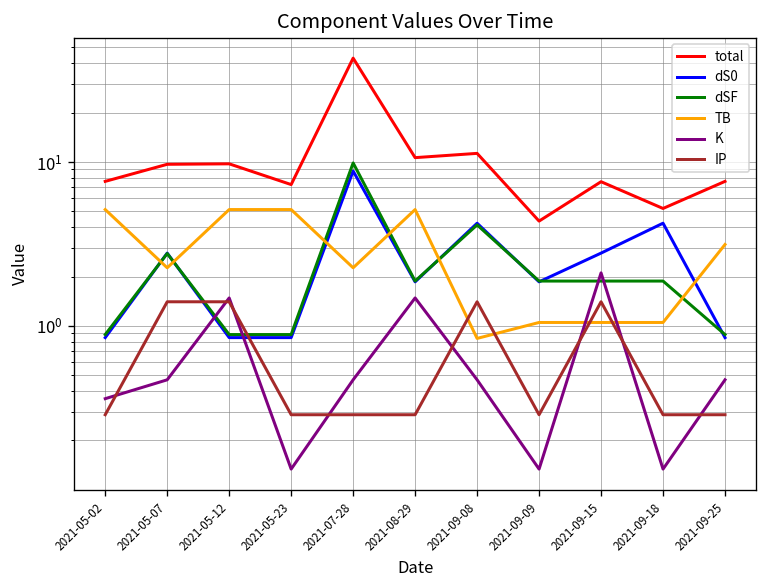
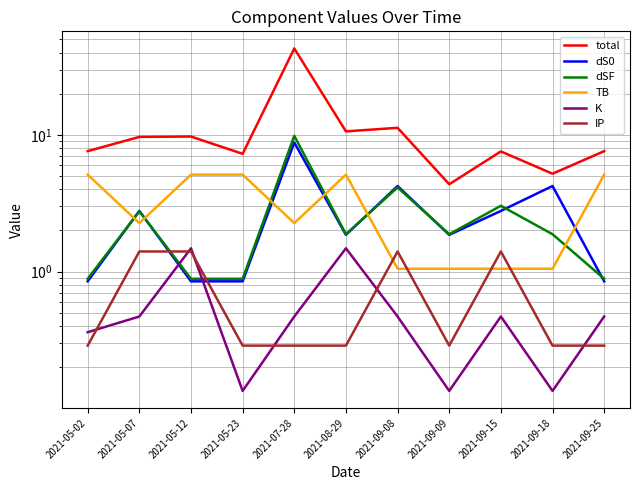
  {
    "total": {
      "2021-05-02": 8,
      "2021-05-07": 10,
      "2021-05-12": 10,
      "2021-05-23": 7,
      "2021-07-28": 43,
      "2021-08-29": 11,
      "2021-09-08": 11,
      "2021-09-09": 4.4,
      "2021-09-15": 8,
      "2021-09-18": 5.2,
      "2021-09-25": 8
    },
    "dS0": {
      "2021-07-28": 9,
      "2021-09-15": 2.8,
      "2021-09-18": 4.2
    },
    "dSF": {
      "2021-07-28": 10,
-     "2021-09-15": 1.9,
+     "2021-09-15": 3.0,
      "2021-09-18": 1.9
    },
    "TB": {
      "2021-05-02": 5.1,
      "2021-05-07": 2.3,
      "2021-05-12": 5.1,
      "2021-05-23": 5.1,
      "2021-07-28": 2.3,
      "2021-08-29": 5.1,
-     "2021-09-08": 0.8,
+     "2021-09-08": 1.0,
      "2021-09-09": 1.0,
      "2021-09-15": 1.0,
      "2021-09-18": 1.0,
-     "2021-09-25": 3.1
+     "2021-09-25": 5.1
    },
    "K": {
      "2021-05-02": 0.36,
      "2021-05-07": 0.47,
      "2021-05-12": 1.5,
      "2021-05-23": 0.13,
      "2021-07-28": 0.47,
      "2021-08-29": 1.5,
      "2021-09-08": 0.47,
      "2021-09-09": 0.13,
-     "2021-09-15": 2.1,
+     "2021-09-15": 0.47,
      "2021-09-18": 0.13,
      "2021-09-25": 0.47
    },
    "IP": {
      "2021-05-02": 0.29,
      "2021-05-07": 1.4,
      "2021-05-12": 1.4,
      "2021-05-23": 0.29,
      "2021-07-28": 0.29,
      "2021-08-29": 0.29,
      "2021-09-08": 1.4,
      "2021-09-09": 0.29,
      "2021-09-15": 1.4,
      "2021-09-18": 0.29,
      "2021-09-25": 0.29
    }
  }
